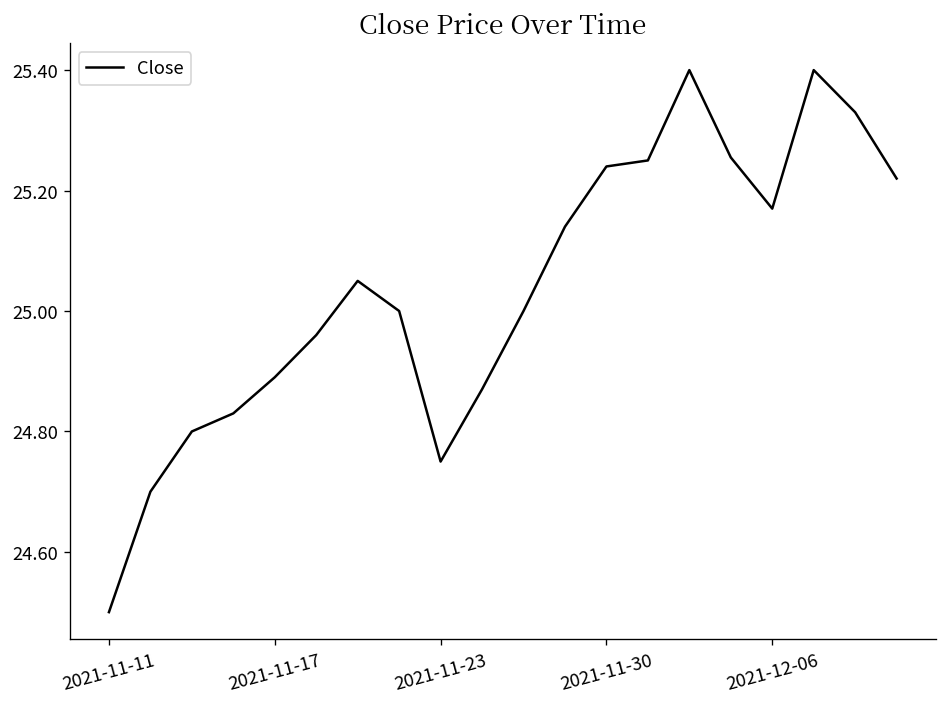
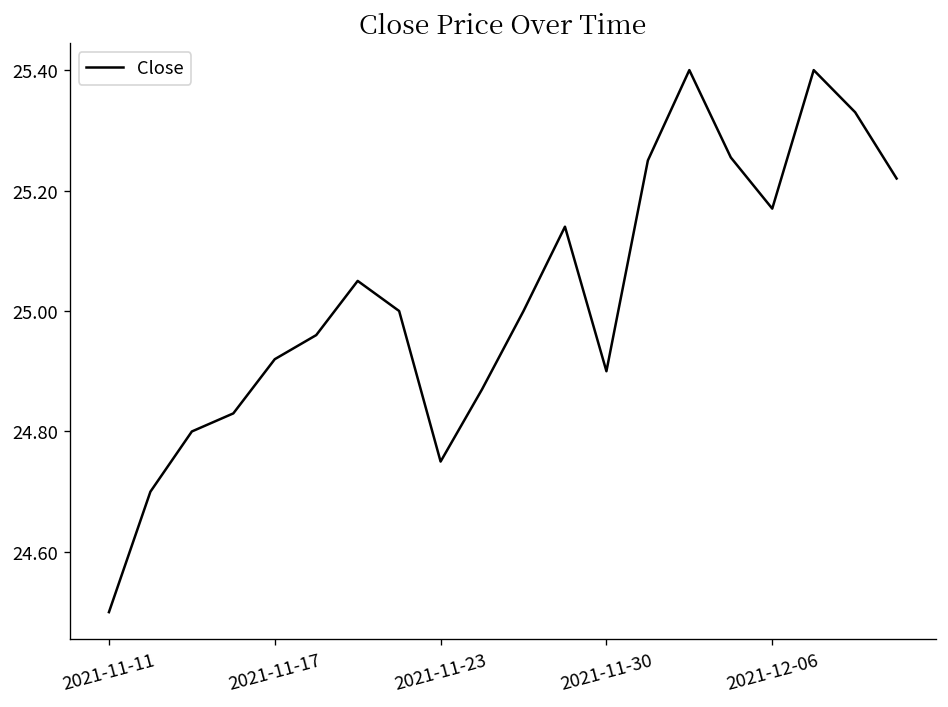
  {
    "2021-11-11": 24.50,
-   "2021-11-17": 24.89,
+   "2021-11-17": 24.92,
    "2021-11-23": 24.75,
-   "2021-11-30": 25.24,
+   "2021-11-30": 24.90,
    "2021-12-06": 25.17
  }
